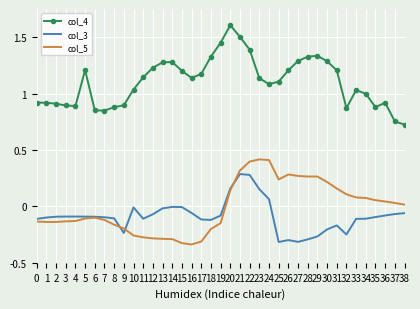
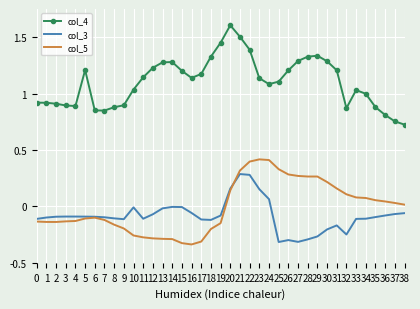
  {
    "col_4": {
      "0": 0.92,
      "1": 0.92,
      "2": 0.91,
      "3": 0.89,
      "4": 0.89,
      "5": 1.21,
      "6": 0.85,
      "7": 0.85,
      "8": 0.88,
      "9": 0.90,
      "10": 1.04,
      "11": 1.14,
      "12": 1.23,
      "13": 1.28,
      "14": 1.28,
      "15": 1.20,
      "16": 1.14,
      "17": 1.17,
      "18": 1.33,
      "19": 1.45,
      "20": 1.61,
      "21": 1.50,
      "22": 1.39,
      "23": 1.14,
      "24": 1.08,
      "25": 1.11,
      "26": 1.21,
      "27": 1.29,
      "28": 1.33,
      "29": 1.34,
      "30": 1.29,
      "31": 1.21,
      "32": 0.87,
      "33": 1.03,
      "34": 1.00,
      "35": 0.88,
-     "36": 0.92,
+     "36": 0.81,
      "37": 0.75,
      "38": 0.72
    },
    "col_3": {
      "0": -0.11,
      "1": -0.10,
      "2": -0.09,
      "3": -0.09,
      "4": -0.09,
      "7": -0.10,
      "8": -0.11,
-     "9": -0.24,
+     "9": -0.11,
      "10": -0.01,
      "11": -0.11,
      "12": -0.07,
      "13": -0.02,
      "14": 0.00,
      "15": -0.01,
      "16": -0.06,
      "17": -0.12,
      "18": -0.12,
      "19": -0.08,
      "21": 0.29,
      "22": 0.28,
      "23": 0.15,
      "24": 0.06,
      "25": -0.32,
      "26": -0.30,
      "27": -0.31,
      "28": -0.29,
      "29": -0.27,
      "30": -0.20,
      "31": -0.17,
      "32": -0.25,
      "33": -0.11,
      "34": -0.11,
      "35": -0.09,
      "36": -0.08,
      "37": -0.07,
      "38": -0.06
    },
    "col_5": {
      "0": -0.13,
      "1": -0.14,
      "2": -0.14,
      "3": -0.13,
      "4": -0.13,
      "7": -0.12,
      "8": -0.16,
      "9": -0.20,
      "10": -0.26,
      "11": -0.27,
      "12": -0.28,
      "13": -0.29,
      "14": -0.29,
      "15": -0.33,
      "16": -0.34,
      "17": -0.31,
      "18": -0.20,
      "19": -0.15,
      "21": 0.32,
      "22": 0.40,
      "23": 0.42,
      "24": 0.41,
-     "25": 0.24,
+     "25": 0.33,
      "26": 0.28,
      "27": 0.27,
      "28": 0.26,
      "29": 0.26,
      "30": 0.22,
      "31": 0.16,
      "32": 0.11,
      "33": 0.08,
      "34": 0.07,
      "35": 0.05,
      "36": 0.04,
      "37": 0.03,
      "38": 0.02
    }
  }
